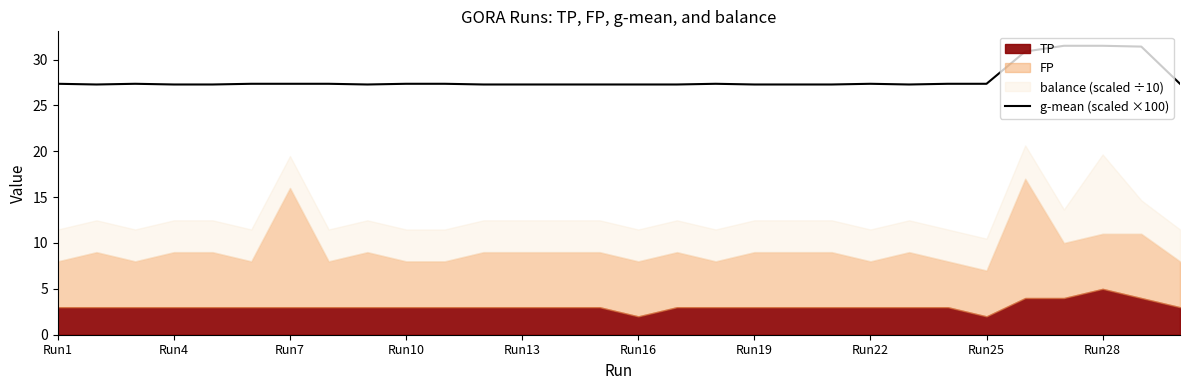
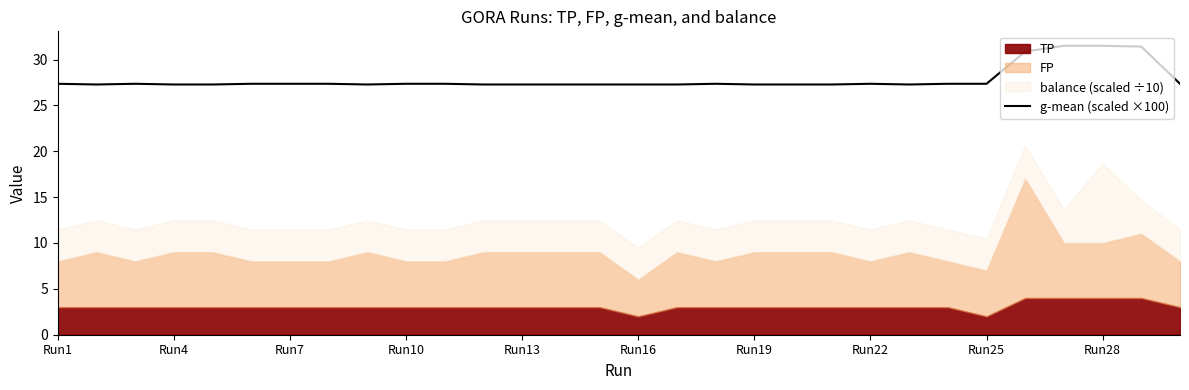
  {
    "g-mean (scaled ×100)": {
      "Run1": 27,
      "Run4": 27,
      "Run7": 27,
      "Run10": 27,
      "Run13": 27,
      "Run16": 27,
      "Run19": 27,
      "Run22": 27,
      "Run25": 27
    },
    "TP": {
      "Run1": 3,
      "Run4": 3,
      "Run7": 3,
      "Run10": 3,
      "Run13": 3,
      "Run16": 2,
      "Run19": 3,
      "Run22": 3,
      "Run25": 2,
-     "Run28": 5
+     "Run28": 4
    },
    "FP": {
      "Run1": 5,
      "Run4": 6,
-     "Run7": 13,
+     "Run7": 5,
      "Run10": 5,
      "Run13": 6,
-     "Run16": 6,
+     "Run16": 4,
      "Run19": 6,
      "Run22": 5,
      "Run25": 5,
      "Run28": 6
    },
    "balance (scaled ÷10)": {
      "Run1": 3,
      "Run4": 3,
      "Run7": 3,
      "Run10": 3,
      "Run13": 3,
      "Run16": 3,
      "Run19": 3,
      "Run22": 3,
      "Run25": 3,
      "Run28": 9
    }
  }
